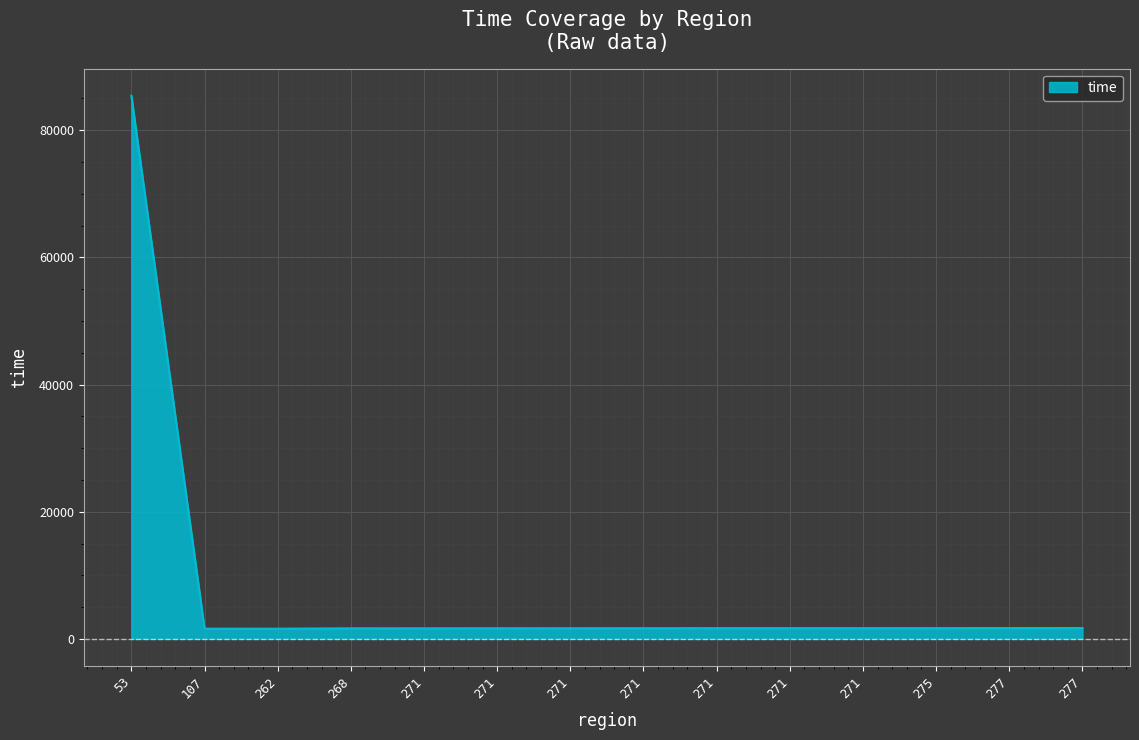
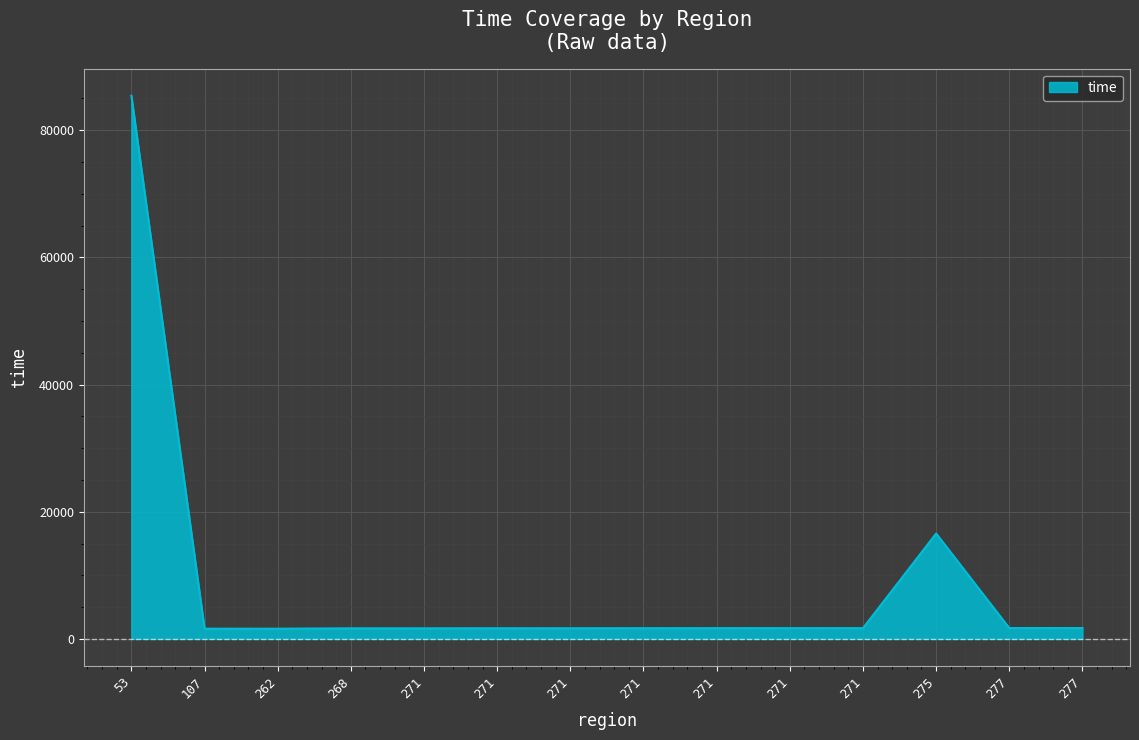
  {
    "53": 85000,
    "107": 2000,
    "262": 2000,
    "268": 2000,
-   "275": 2000
+   "275": 17000
  }
